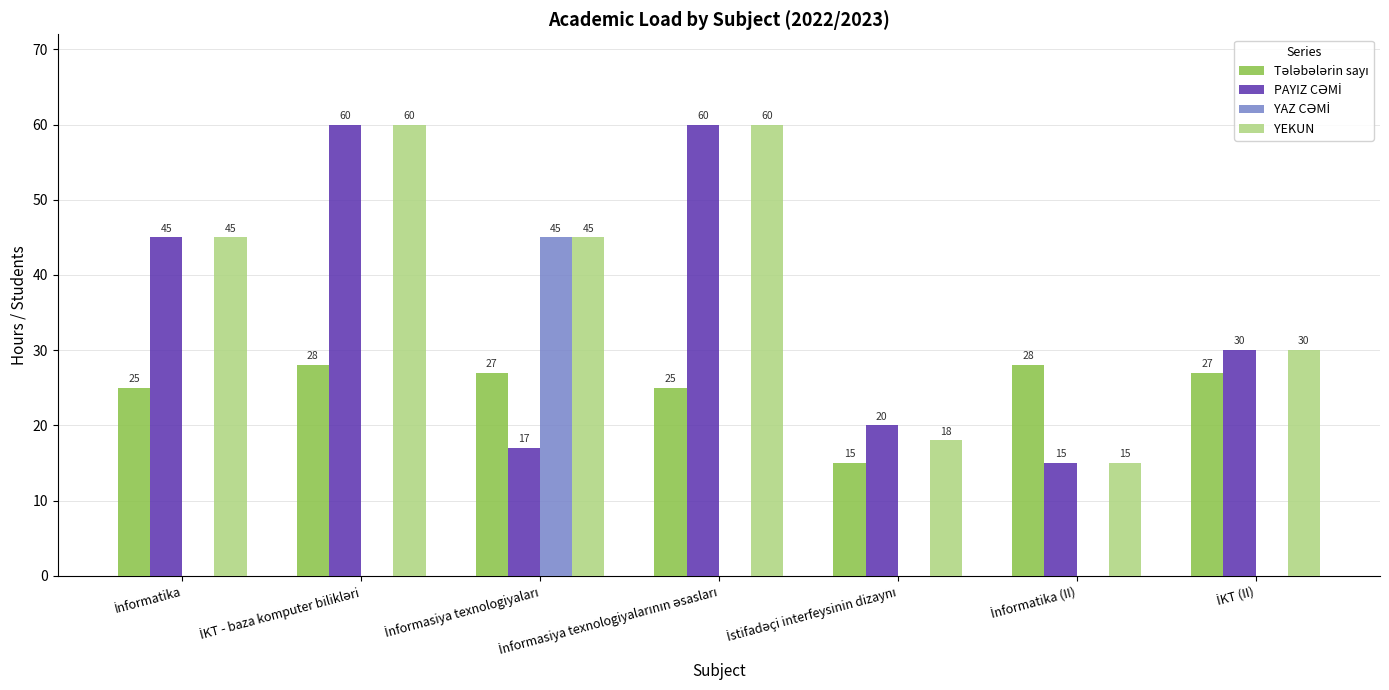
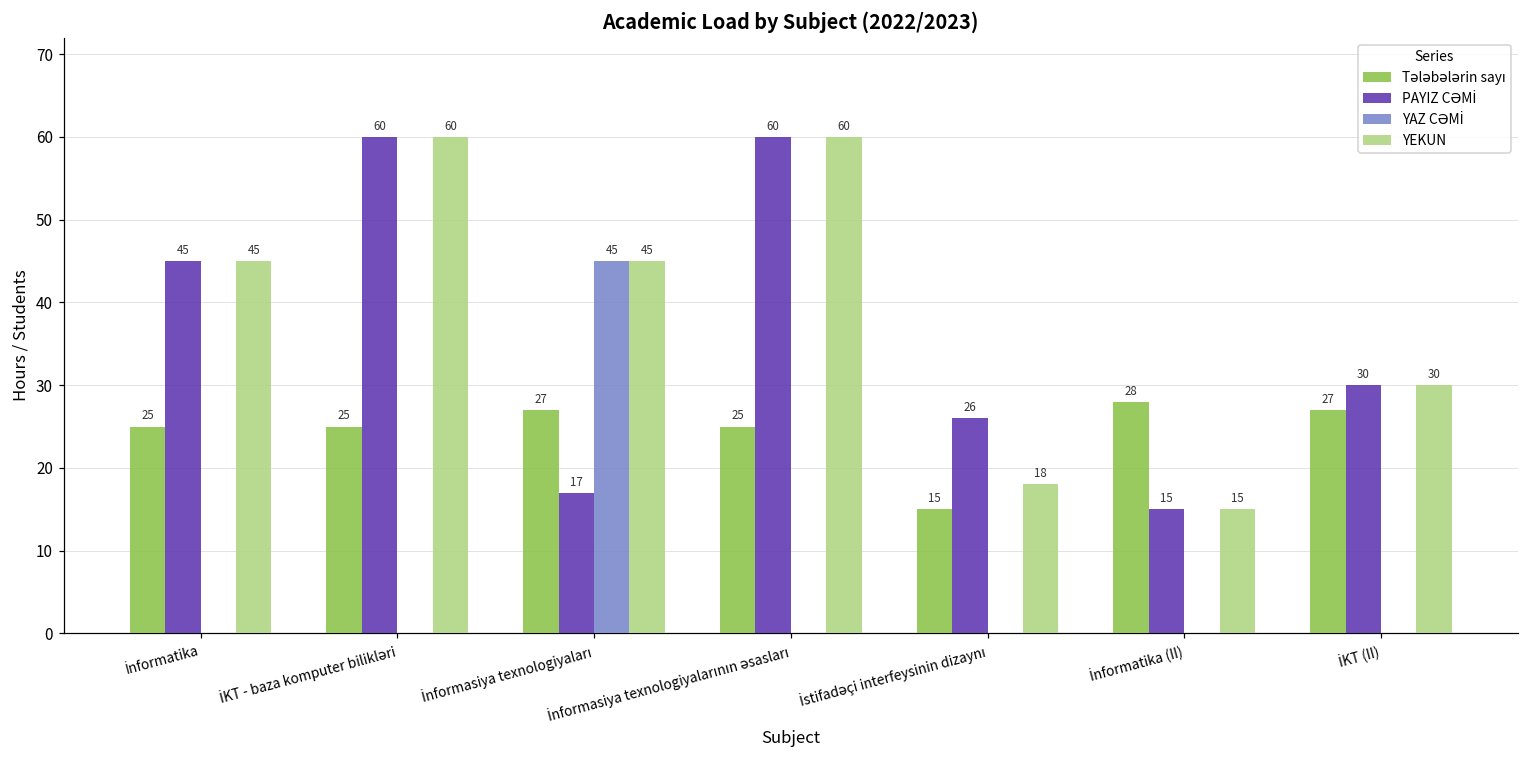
  {
    "Tələbələrin sayı": {
      "İnformatika": 25,
-     "İKT - baza komputer bilikləri": 28,
+     "İKT - baza komputer bilikləri": 25,
      "İnformasiya texnologiyaları": 27,
      "İnformasiya texnologiyalarının əsasları": 25,
      "İstifadəçi interfeysinin dizaynı": 15,
      "İnformatika (II)": 28,
      "İKT (II)": 27
    },
    "PAYIZ CƏMİ": {
      "İnformatika": 45,
      "İKT - baza komputer bilikləri": 60,
      "İnformasiya texnologiyaları": 17,
      "İnformasiya texnologiyalarının əsasları": 60,
-     "İstifadəçi interfeysinin dizaynı": 20,
+     "İstifadəçi interfeysinin dizaynı": 26,
      "İnformatika (II)": 15,
      "İKT (II)": 30
    },
    "YAZ CƏMİ": {
      "İnformasiya texnologiyaları": 45
    },
    "YEKUN": {
      "İnformatika": 45,
      "İKT - baza komputer bilikləri": 60,
      "İnformasiya texnologiyaları": 45,
      "İnformasiya texnologiyalarının əsasları": 60,
      "İstifadəçi interfeysinin dizaynı": 18,
      "İnformatika (II)": 15,
      "İKT (II)": 30
    }
  }
